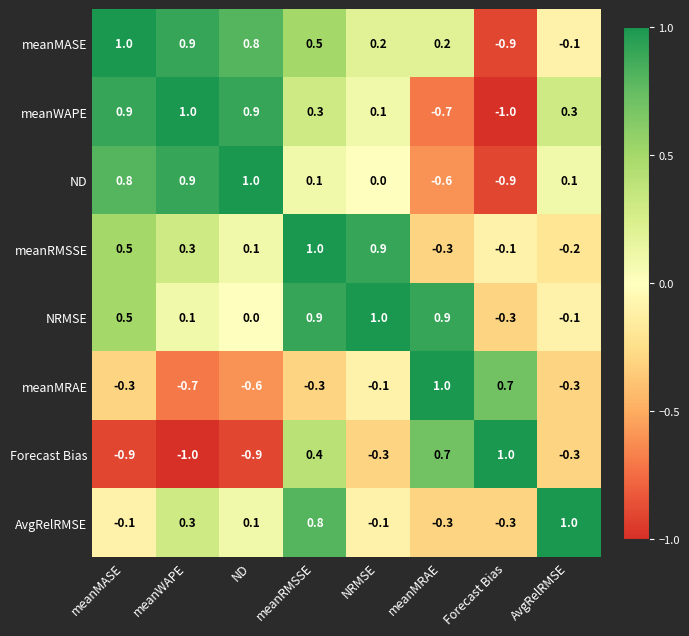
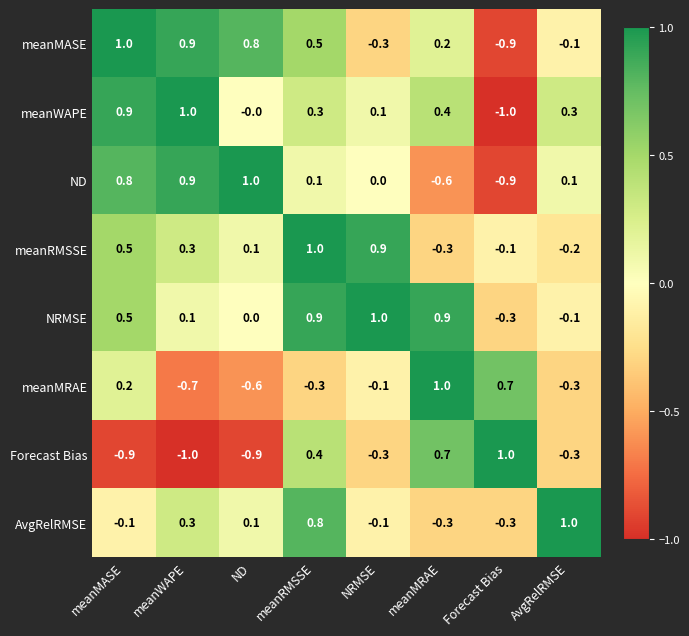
  {
    "meanMASE": {
      "meanMASE": 1.0,
      "meanWAPE": 0.9,
      "ND": 0.8,
      "meanRMSSE": 0.5,
-     "NRMSE": 0.2,
+     "NRMSE": -0.3,
      "meanMRAE": 0.2,
      "Forecast Bias": -0.9,
      "AvgRelRMSE": -0.1
    },
    "meanWAPE": {
      "meanMASE": 0.9,
      "meanWAPE": 1.0,
-     "ND": 0.9,
+     "ND": -0.0,
      "meanRMSSE": 0.3,
      "NRMSE": 0.1,
-     "meanMRAE": -0.7,
+     "meanMRAE": 0.4,
      "Forecast Bias": -1.0,
      "AvgRelRMSE": 0.3
    },
    "ND": {
      "meanMASE": 0.8,
      "meanWAPE": 0.9,
      "ND": 1.0,
      "meanRMSSE": 0.1,
      "NRMSE": 0.0,
      "meanMRAE": -0.6,
      "Forecast Bias": -0.9,
      "AvgRelRMSE": 0.1
    },
    "meanRMSSE": {
      "meanMASE": 0.5,
      "meanWAPE": 0.3,
      "ND": 0.1,
      "meanRMSSE": 1.0,
      "NRMSE": 0.9,
      "meanMRAE": -0.3,
      "Forecast Bias": -0.1,
      "AvgRelRMSE": -0.2
    },
    "NRMSE": {
      "meanMASE": 0.5,
      "meanWAPE": 0.1,
      "ND": 0.0,
      "meanRMSSE": 0.9,
      "NRMSE": 1.0,
      "meanMRAE": 0.9,
      "Forecast Bias": -0.3,
      "AvgRelRMSE": -0.1
    },
    "meanMRAE": {
-     "meanMASE": -0.3,
+     "meanMASE": 0.2,
      "meanWAPE": -0.7,
      "ND": -0.6,
      "meanRMSSE": -0.3,
      "NRMSE": -0.1,
      "meanMRAE": 1.0,
      "Forecast Bias": 0.7,
      "AvgRelRMSE": -0.3
    },
    "Forecast Bias": {
      "meanMASE": -0.9,
      "meanWAPE": -1.0,
      "ND": -0.9,
      "meanRMSSE": 0.4,
      "NRMSE": -0.3,
      "meanMRAE": 0.7,
      "Forecast Bias": 1.0,
      "AvgRelRMSE": -0.3
    },
    "AvgRelRMSE": {
      "meanMASE": -0.1,
      "meanWAPE": 0.3,
      "ND": 0.1,
      "meanRMSSE": 0.8,
      "NRMSE": -0.1,
      "meanMRAE": -0.3,
      "Forecast Bias": -0.3,
      "AvgRelRMSE": 1.0
    }
  }
